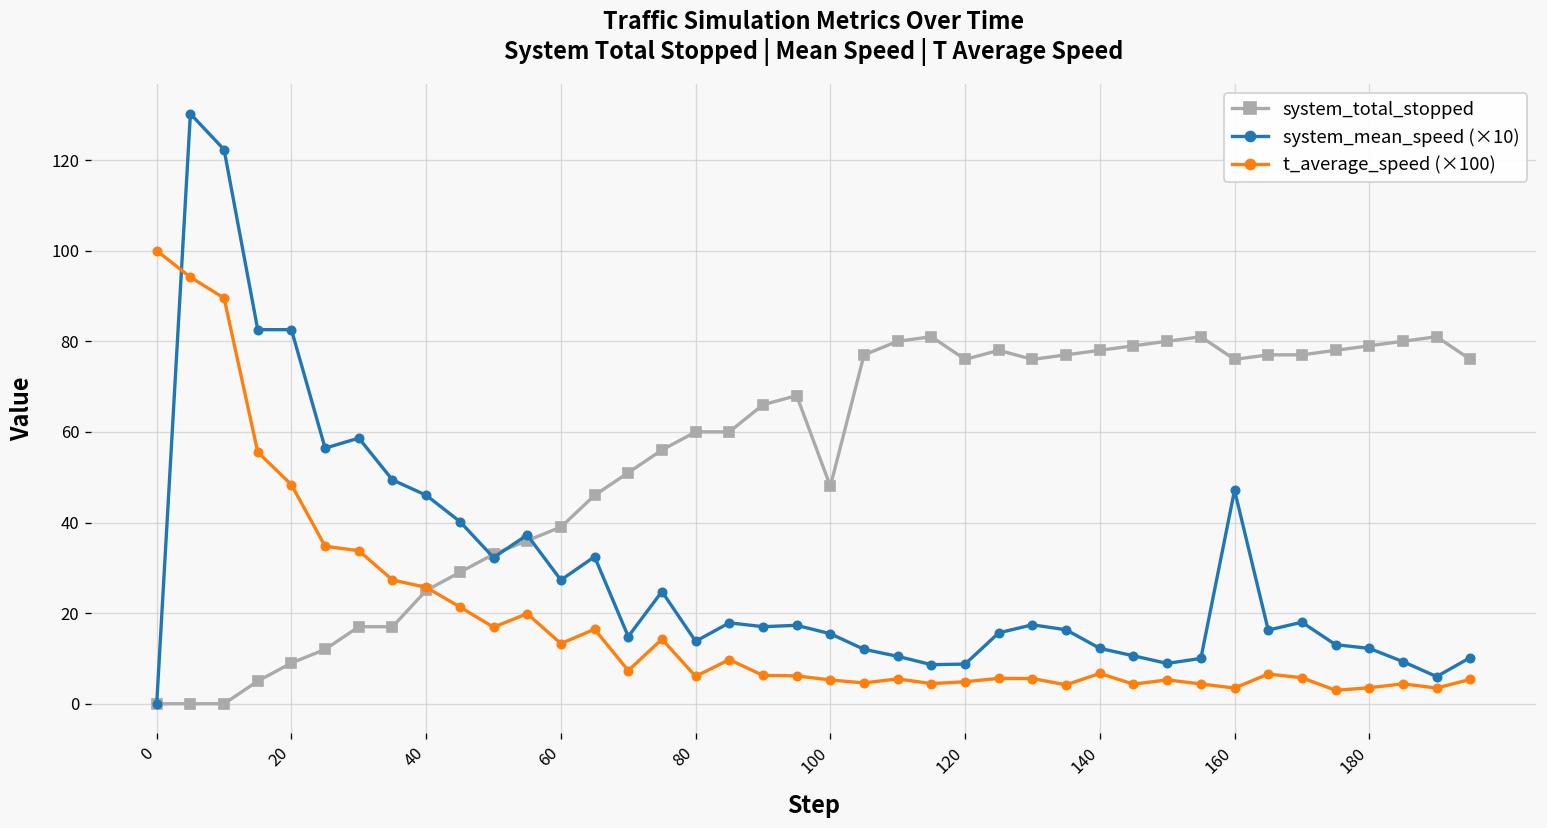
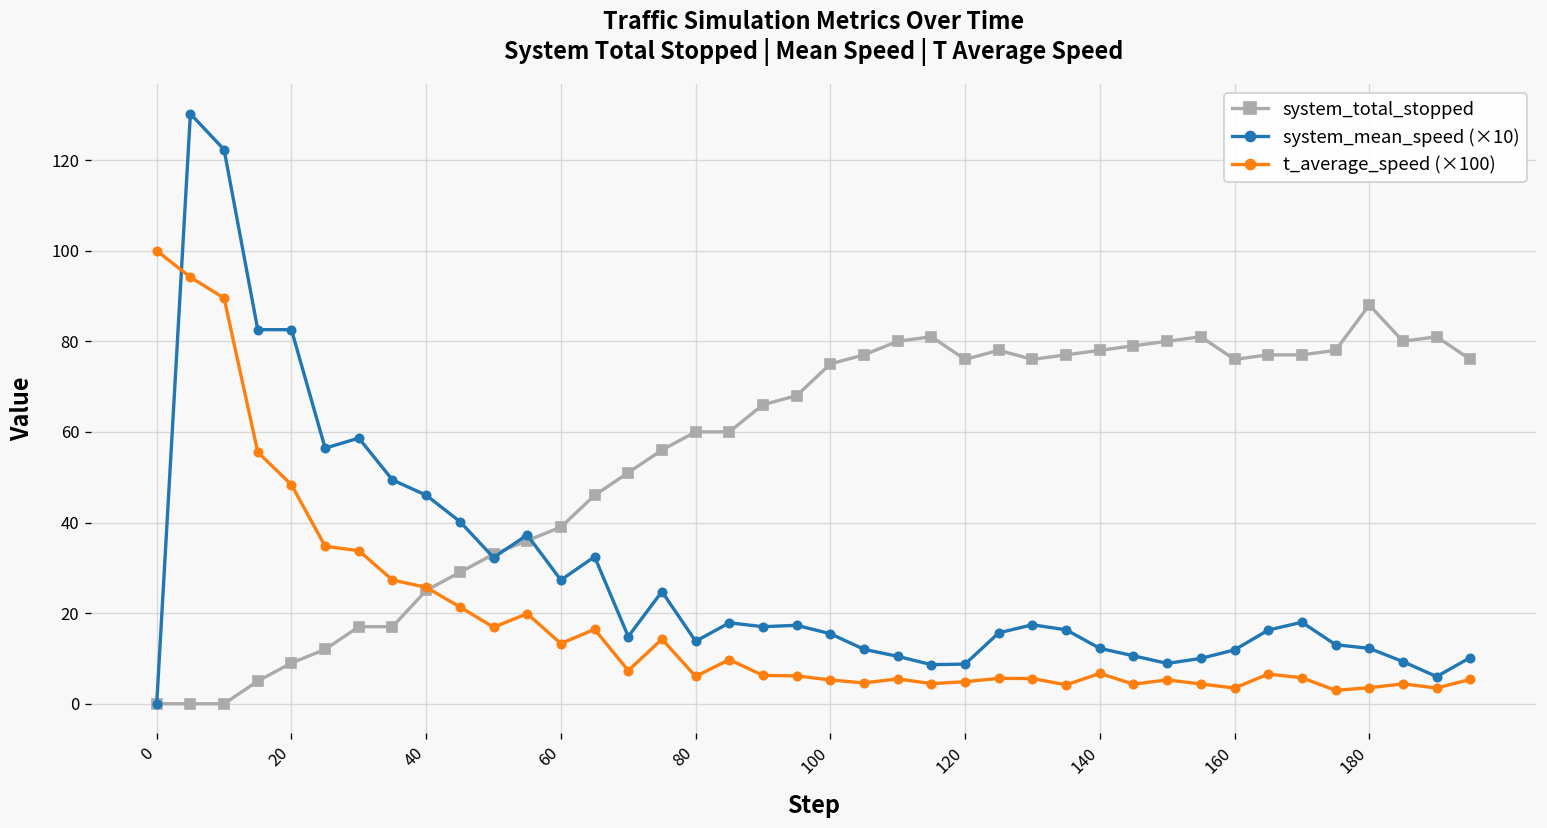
  {
    "system_total_stopped": {
      "20": 9,
      "40": 25,
      "60": 39,
      "80": 60,
-     "100": 48,
+     "100": 75,
      "120": 76,
      "140": 78,
      "160": 76,
-     "180": 79
+     "180": 88
    },
    "system_mean_speed (×10)": {
      "20": 83,
      "40": 46,
      "60": 27,
      "80": 14,
      "100": 15,
      "120": 9,
      "140": 12,
-     "160": 47,
+     "160": 12,
      "180": 12
    },
    "t_average_speed (×100)": {
      "0": 100,
      "20": 48,
      "40": 26,
      "60": 13,
      "80": 6,
      "100": 5,
      "120": 5,
      "140": 7,
      "160": 3,
      "180": 4
    }
  }
